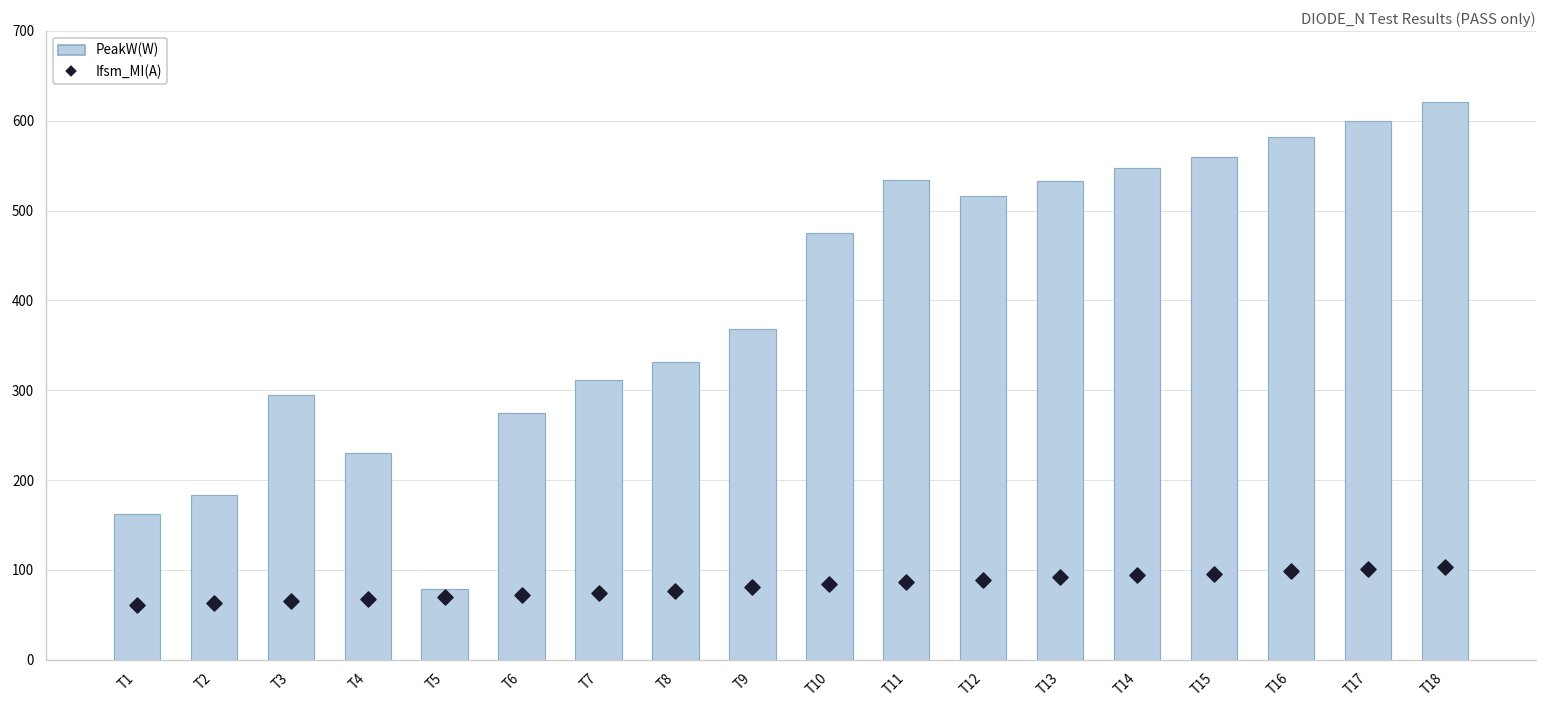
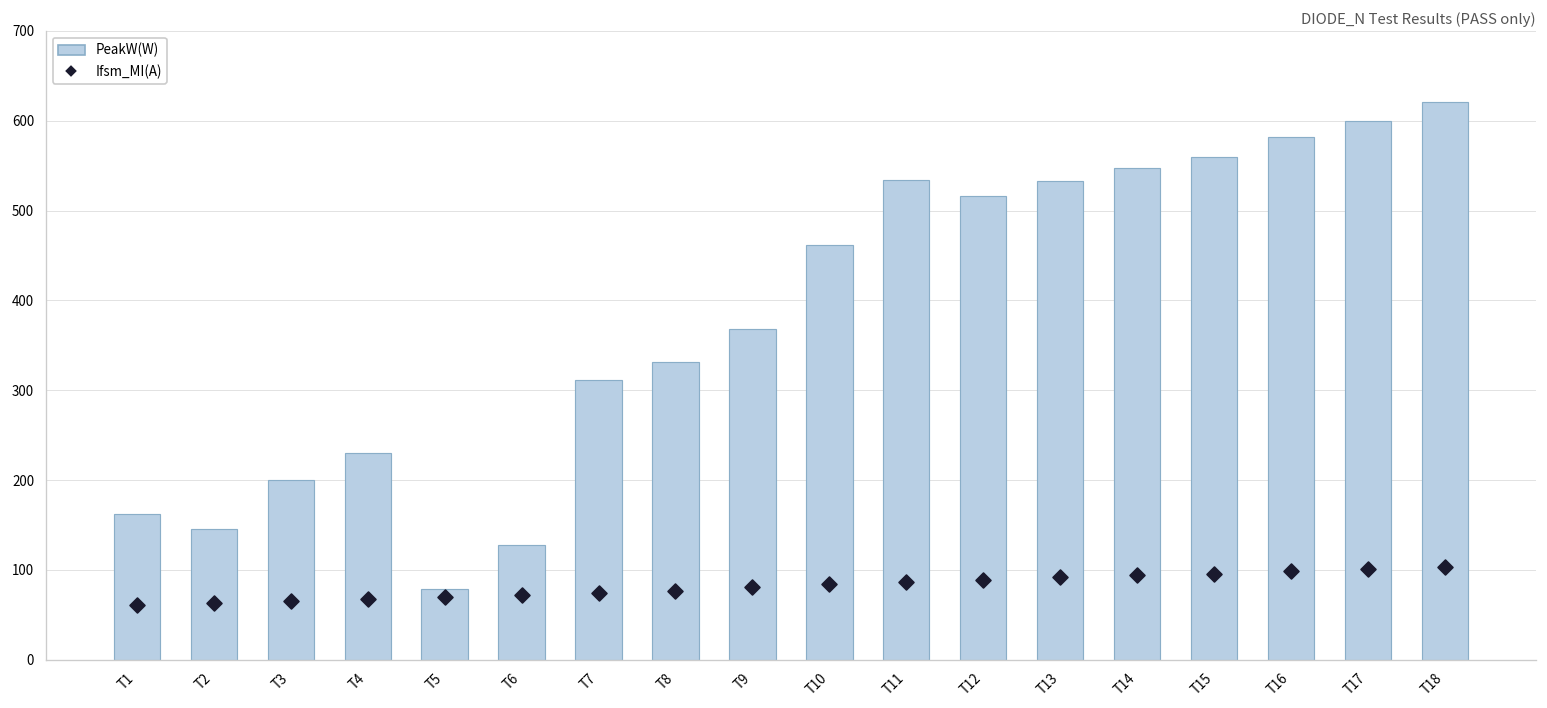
  {
    "PeakW(W)": {
      "T1": 160,
-     "T2": 180,
-     "T3": 290,
+     "T2": 150,
+     "T3": 200,
      "T4": 230,
      "T5": 80,
-     "T6": 270,
+     "T6": 130,
      "T7": 310,
      "T8": 330,
      "T9": 370,
-     "T10": 480,
+     "T10": 460,
      "T11": 530,
      "T12": 520,
      "T13": 530,
      "T14": 550,
      "T15": 560,
      "T16": 580,
      "T17": 600,
      "T18": 620
    }
  }
